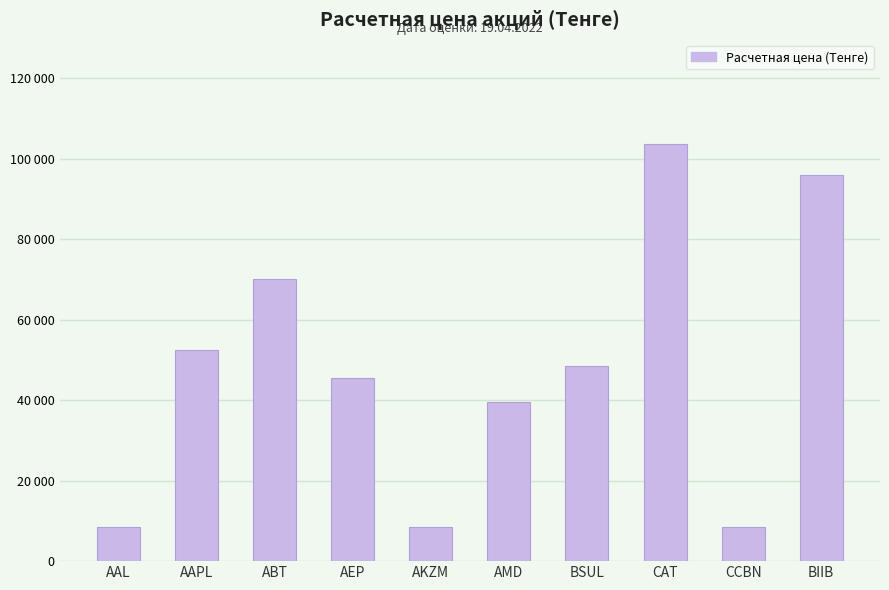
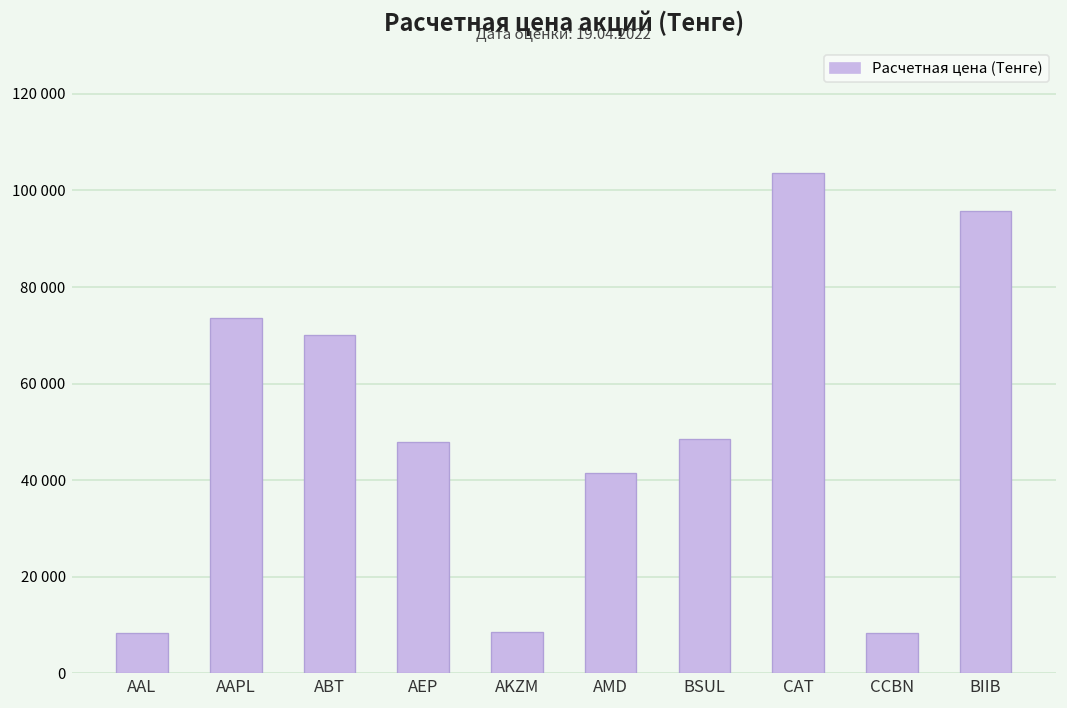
  {
    "AAL": 8000,
-   "AAPL": 53000,
+   "AAPL": 74000,
    "ABT": 70000,
-   "AEP": 46000,
+   "AEP": 48000,
    "AKZM": 9000,
-   "AMD": 40000,
+   "AMD": 42000,
    "BSUL": 49000,
    "CAT": 104000,
    "CCBN": 8000,
    "BIIB": 96000
  }
